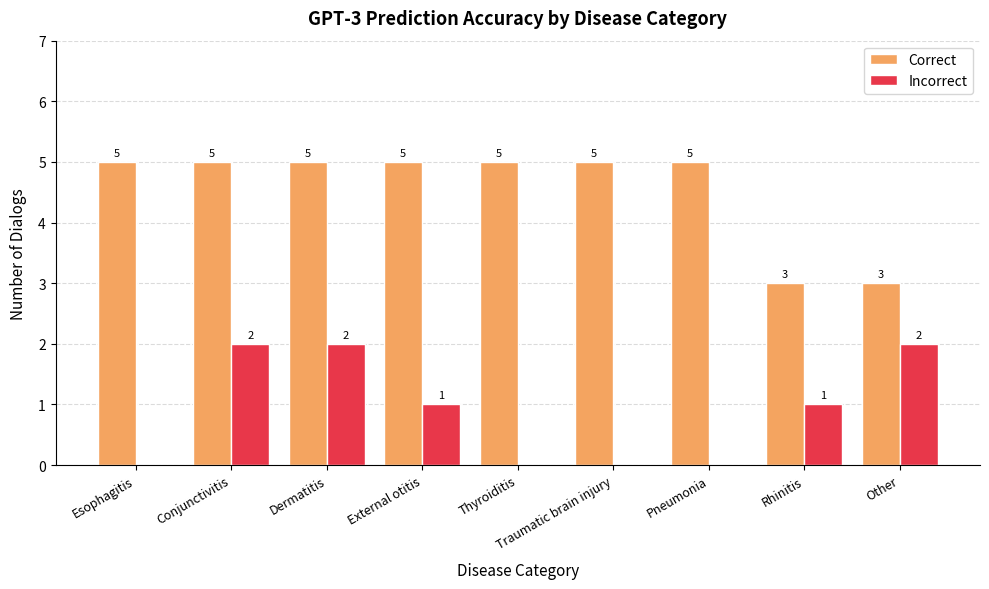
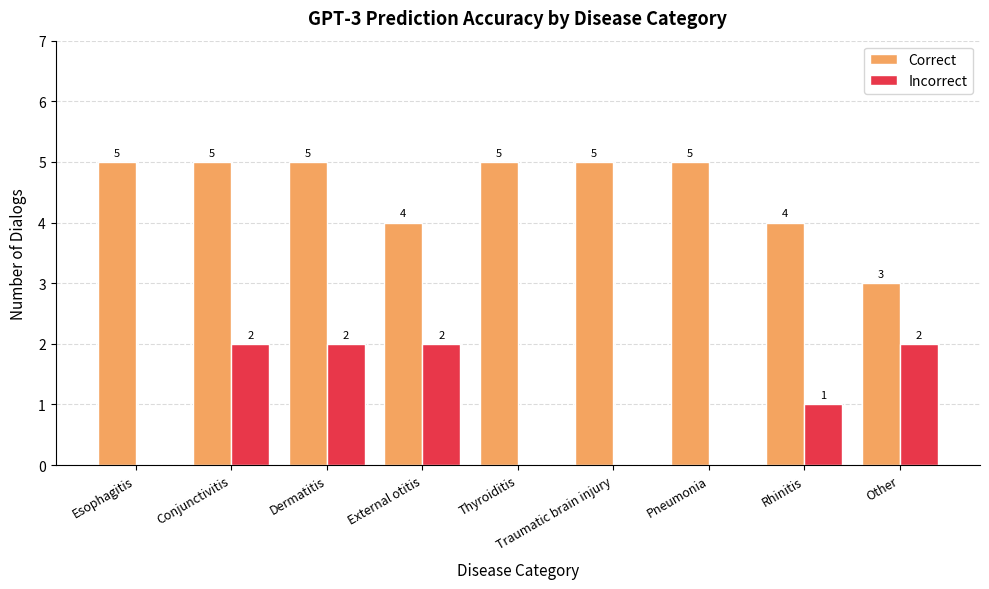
  {
    "Correct": {
      "Esophagitis": 5,
      "Conjunctivitis": 5,
      "Dermatitis": 5,
-     "External otitis": 5,
+     "External otitis": 4,
      "Thyroiditis": 5,
      "Traumatic brain injury": 5,
      "Pneumonia": 5,
-     "Rhinitis": 3,
+     "Rhinitis": 4,
      "Other": 3
    },
    "Incorrect": {
      "Conjunctivitis": 2,
      "Dermatitis": 2,
-     "External otitis": 1,
+     "External otitis": 2,
      "Rhinitis": 1,
      "Other": 2
    }
  }
